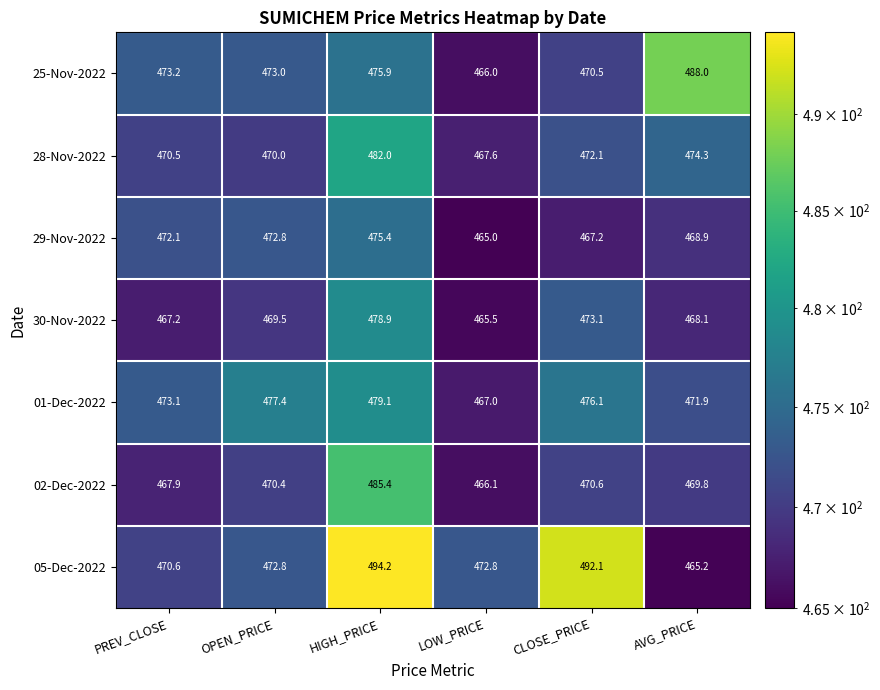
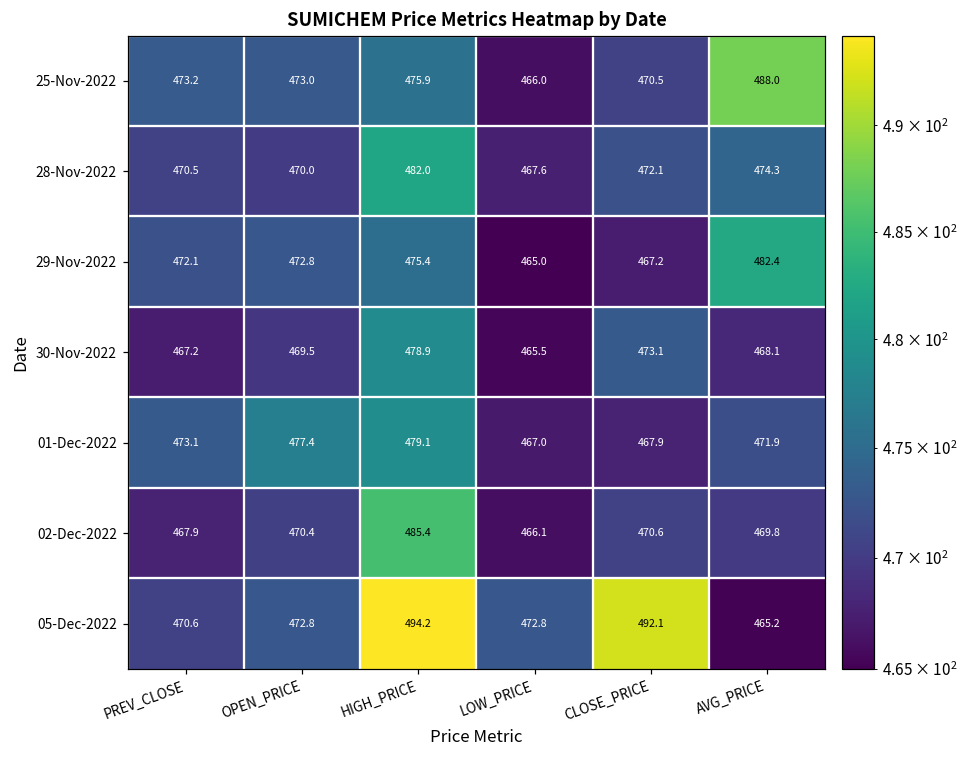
  {
    "25-Nov-2022": {
      "PREV_CLOSE": 473.2,
      "OPEN_PRICE": 473.0,
      "HIGH_PRICE": 475.9,
      "LOW_PRICE": 466.0,
      "CLOSE_PRICE": 470.5,
      "AVG_PRICE": 488.0
    },
    "28-Nov-2022": {
      "PREV_CLOSE": 470.5,
      "OPEN_PRICE": 470.0,
      "HIGH_PRICE": 482.0,
      "LOW_PRICE": 467.6,
      "CLOSE_PRICE": 472.1,
      "AVG_PRICE": 474.3
    },
    "29-Nov-2022": {
      "PREV_CLOSE": 472.1,
      "OPEN_PRICE": 472.8,
      "HIGH_PRICE": 475.4,
      "LOW_PRICE": 465.0,
      "CLOSE_PRICE": 467.2,
-     "AVG_PRICE": 468.9
+     "AVG_PRICE": 482.4
    },
    "30-Nov-2022": {
      "PREV_CLOSE": 467.2,
      "OPEN_PRICE": 469.5,
      "HIGH_PRICE": 478.9,
      "LOW_PRICE": 465.5,
      "CLOSE_PRICE": 473.1,
      "AVG_PRICE": 468.1
    },
    "01-Dec-2022": {
      "PREV_CLOSE": 473.1,
      "OPEN_PRICE": 477.4,
      "HIGH_PRICE": 479.1,
      "LOW_PRICE": 467.0,
-     "CLOSE_PRICE": 476.1,
+     "CLOSE_PRICE": 467.9,
      "AVG_PRICE": 471.9
    },
    "02-Dec-2022": {
      "PREV_CLOSE": 467.9,
      "OPEN_PRICE": 470.4,
      "HIGH_PRICE": 485.4,
      "LOW_PRICE": 466.1,
      "CLOSE_PRICE": 470.6,
      "AVG_PRICE": 469.8
    },
    "05-Dec-2022": {
      "PREV_CLOSE": 470.6,
      "OPEN_PRICE": 472.8,
      "HIGH_PRICE": 494.2,
      "LOW_PRICE": 472.8,
      "CLOSE_PRICE": 492.1,
      "AVG_PRICE": 465.2
    }
  }
